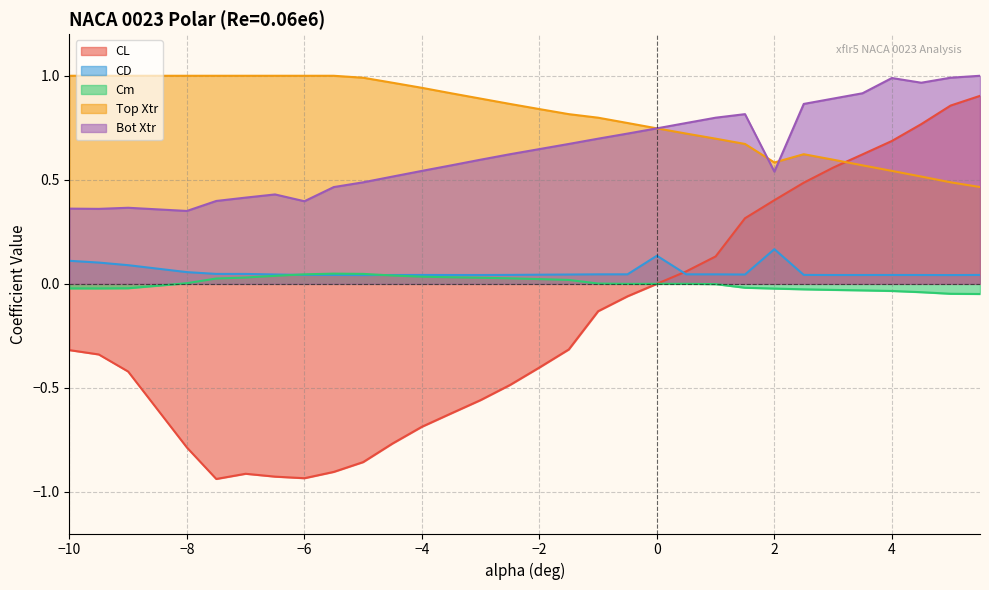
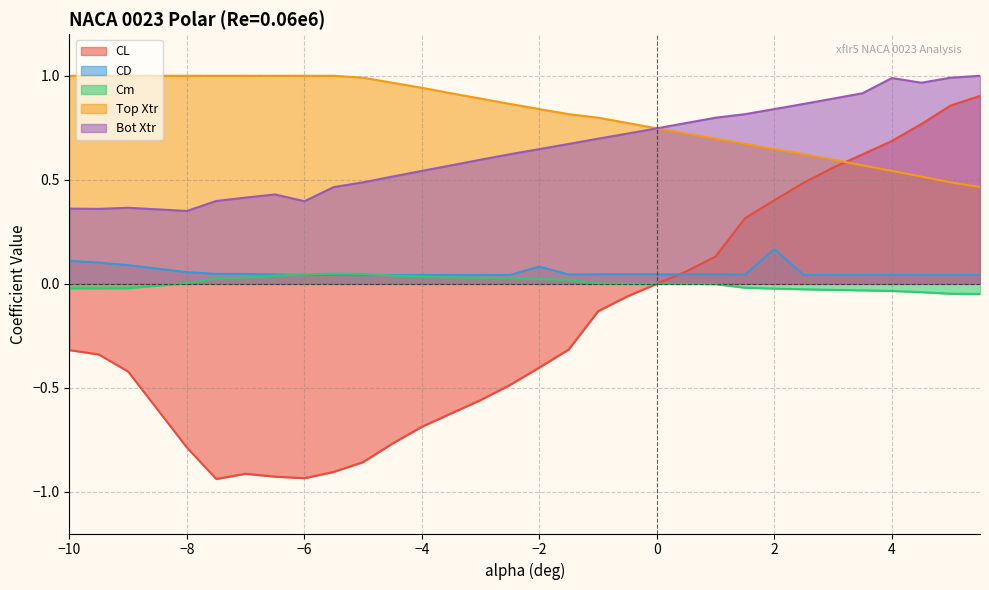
  {
    "CD": {
      "−10": 0.11,
      "−8": 0.06,
-     "−2": 0.04,
-     "0": 0.14,
+     "−2": 0.08,
+     "0": 0.05,
      "2": 0.17,
      "4": 0.04
    },
    "Top Xtr": {
      "−10": 1.00,
      "−8": 1.00,
      "−6": 1.00,
      "−4": 0.94,
      "−2": 0.84,
-     "2": 0.58,
+     "2": 0.65,
      "4": 0.54
    },
    "Bot Xtr": {
      "−10": 0.36,
      "−8": 0.35,
      "−6": 0.40,
      "−4": 0.54,
      "−2": 0.65,
-     "2": 0.54
+     "2": 0.84
    }
  }
